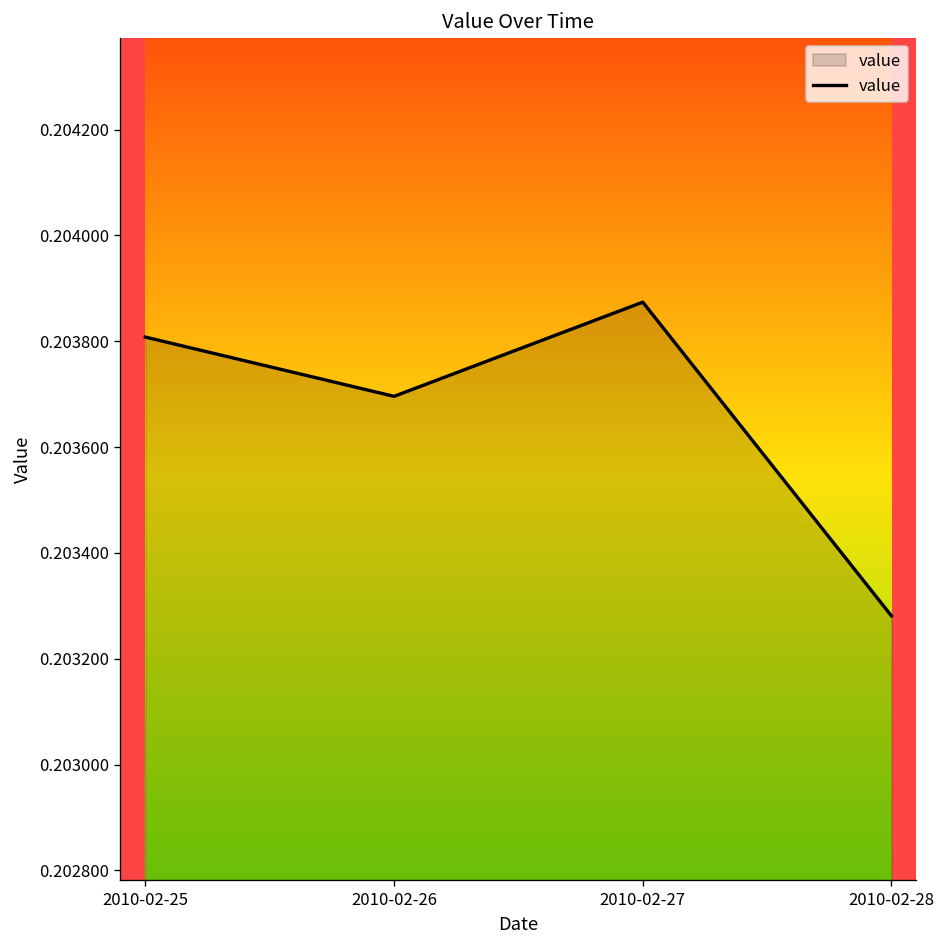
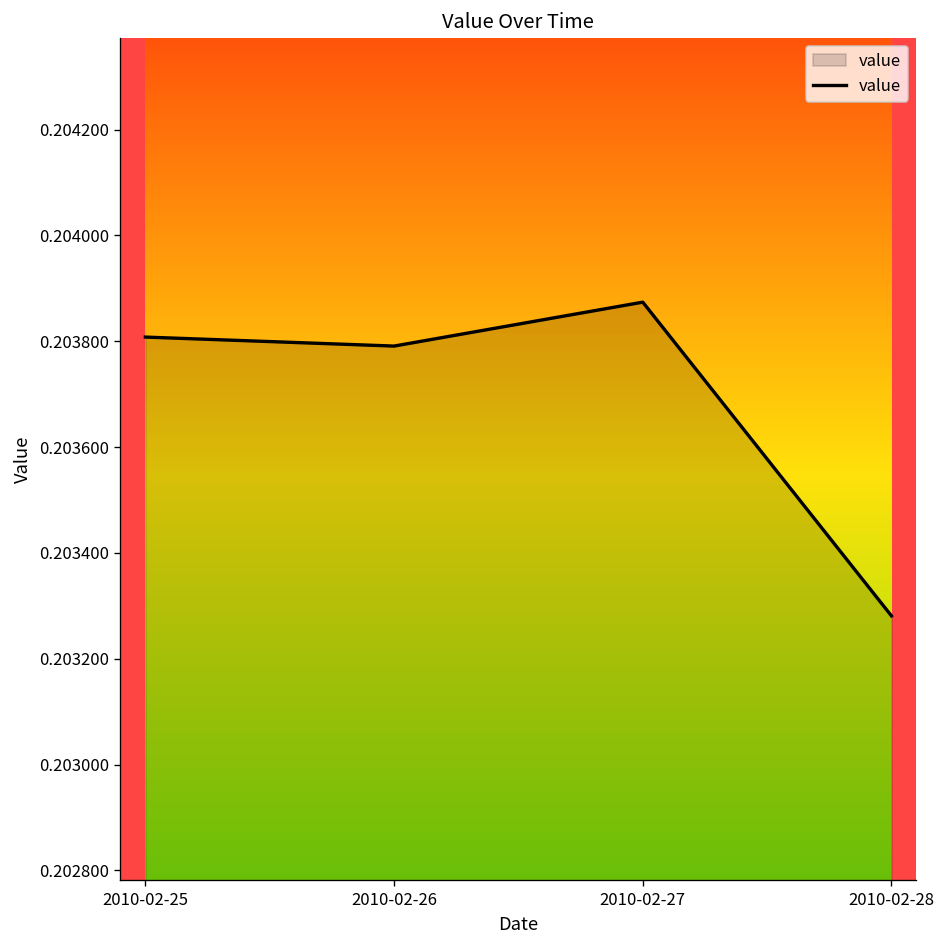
  {
    "2010-02-25": 0.20381,
-   "2010-02-26": 0.20370,
+   "2010-02-26": 0.20379,
    "2010-02-27": 0.20387,
    "2010-02-28": 0.20328
  }
